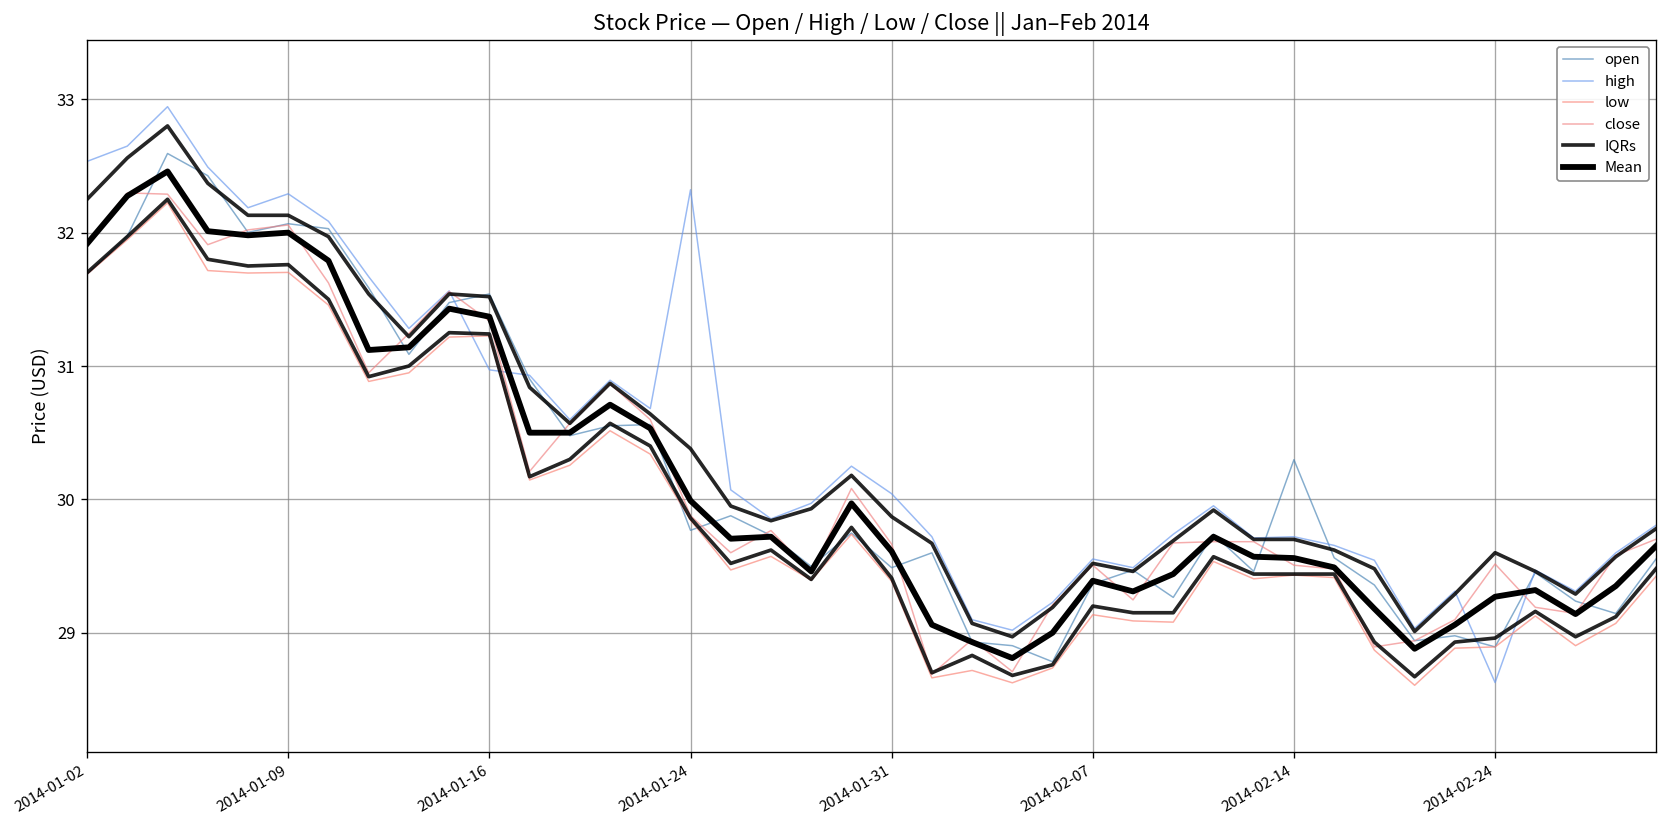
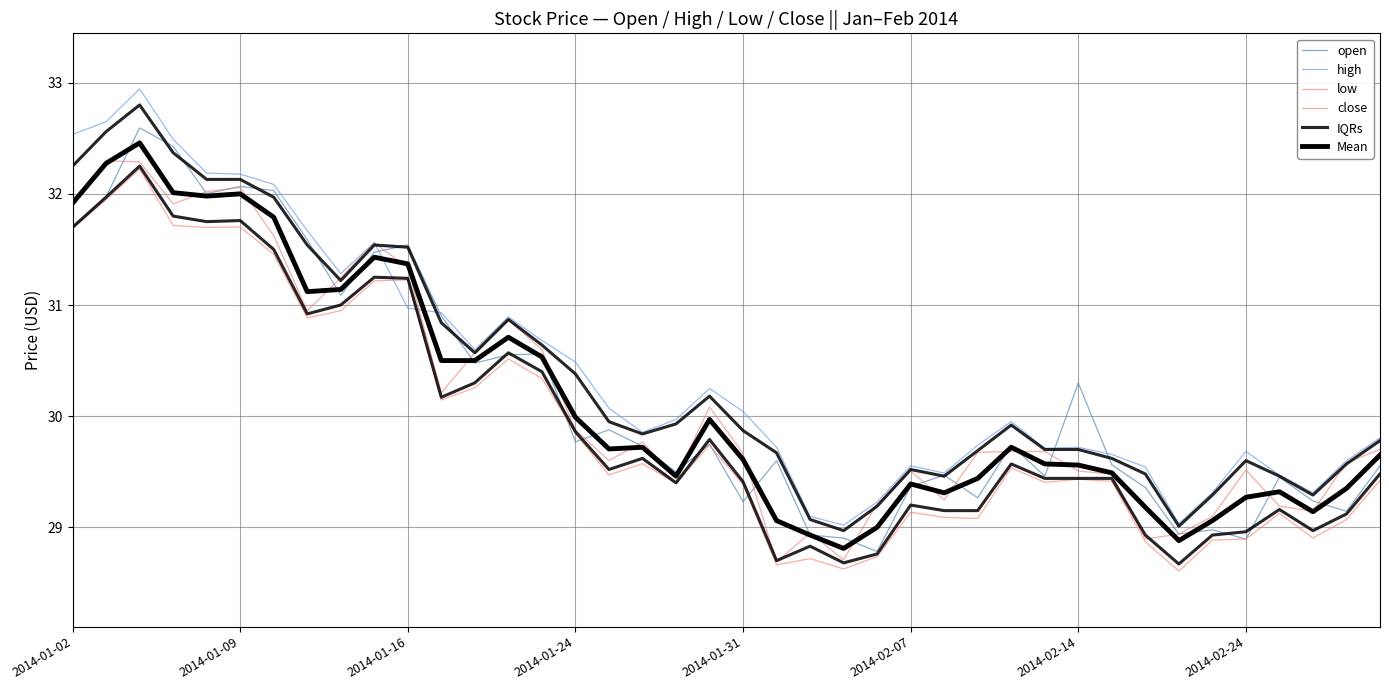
  {
    "open": {
      "2014-01-24": 29.77,
-     "2014-01-31": 29.49,
+     "2014-01-31": 29.23,
      "2014-02-07": 29.37,
      "2014-02-14": 30.30
    },
    "high": {
      "2014-01-02": 32.53,
-     "2014-01-09": 32.29,
+     "2014-01-09": 32.18,
      "2014-01-16": 30.97,
-     "2014-01-24": 32.32,
+     "2014-01-24": 30.49,
      "2014-01-31": 30.04,
      "2014-02-07": 29.55,
-     "2014-02-24": 28.63
+     "2014-02-24": 29.68
    }
  }
